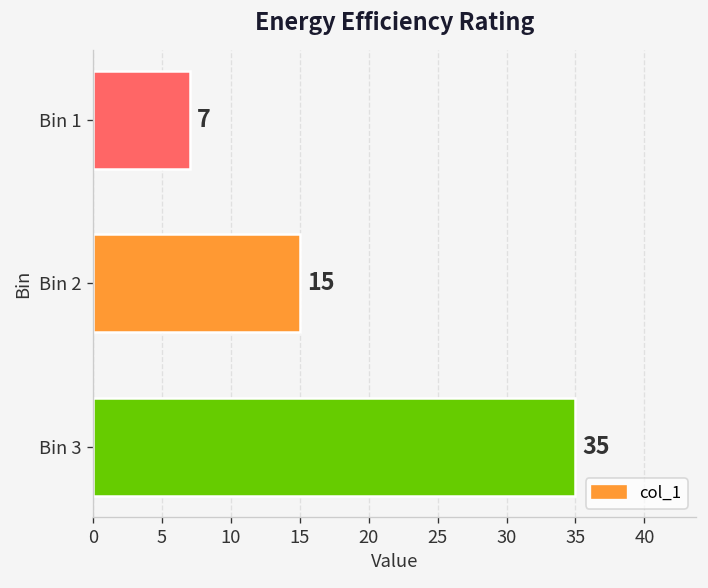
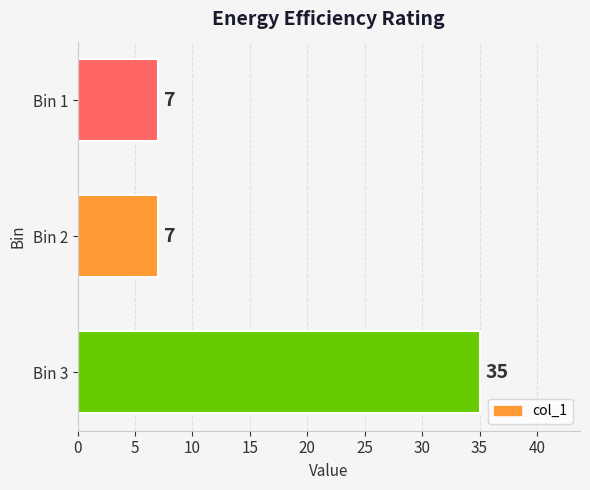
  {
    "Bin 1": 7,
-   "Bin 2": 15,
+   "Bin 2": 7,
    "Bin 3": 35
  }
